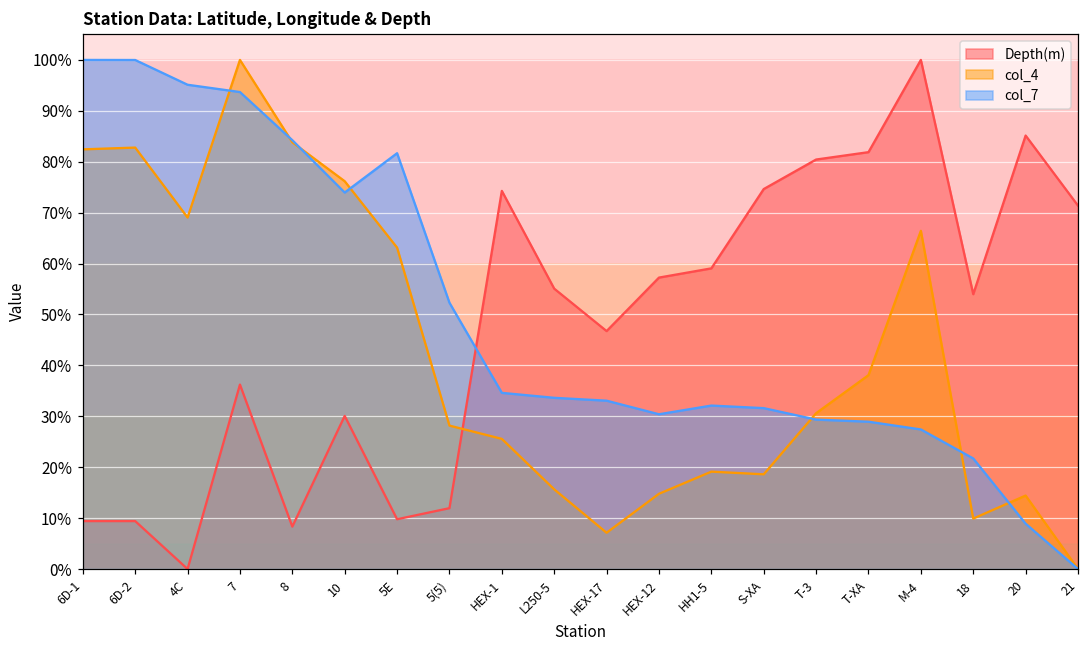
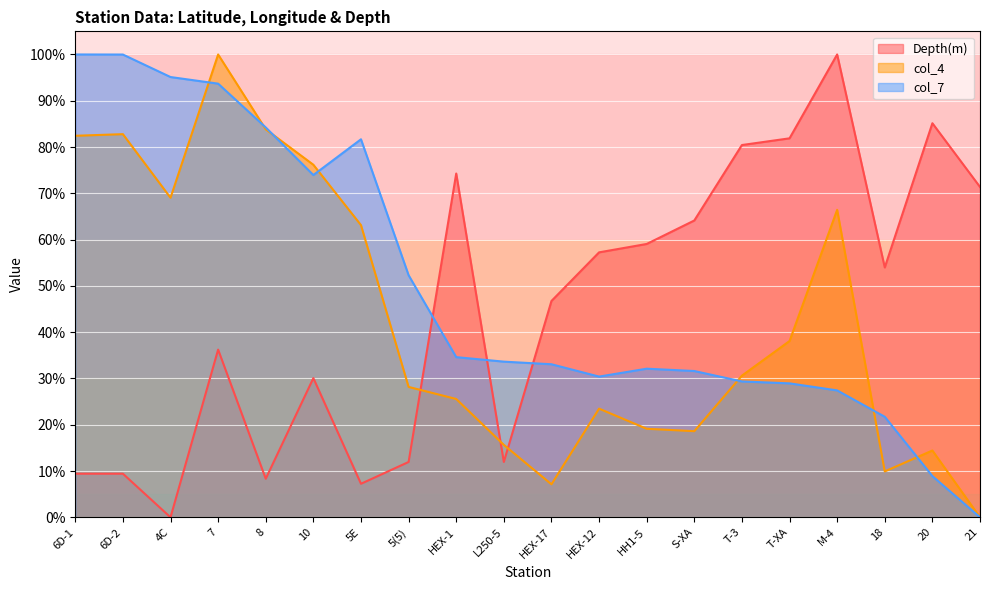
  {
    "Depth(m)": {
      "6D-1": "9%",
      "6D-2": "9%",
      "4C": "0%",
      "7": "36%",
      "8": "8%",
      "10": "30%",
-     "5E": "10%",
+     "5E": "7%",
      "5(5)": "12%",
      "HEX-1": "74%",
-     "L250-5": "55%",
+     "L250-5": "12%",
      "HEX-17": "47%",
      "HEX-12": "57%",
      "HH1-5": "59%",
-     "S-XA": "75%",
+     "S-XA": "64%",
      "T-3": "80%",
      "T-XA": "82%",
      "M-4": "100%",
      "18": "54%",
      "20": "85%",
      "21": "71%"
    },
    "col_4": {
      "6D-1": "82%",
      "6D-2": "83%",
      "4C": "69%",
      "7": "100%",
      "10": "76%",
      "5E": "63%",
      "5(5)": "28%",
      "HEX-1": "26%",
      "L250-5": "16%",
      "HEX-17": "7%",
-     "HEX-12": "15%",
+     "HEX-12": "23%",
      "HH1-5": "19%",
      "S-XA": "19%",
      "T-3": "31%",
      "T-XA": "38%",
      "M-4": "66%",
      "18": "10%",
      "20": "14%"
    },
    "col_7": {
      "6D-1": "100%",
      "6D-2": "100%",
      "4C": "95%",
      "7": "94%",
      "10": "74%",
      "5E": "82%",
      "5(5)": "52%",
      "HEX-1": "35%",
      "L250-5": "34%",
      "HEX-17": "33%",
      "HEX-12": "30%",
      "HH1-5": "32%",
      "S-XA": "32%",
      "T-3": "29%",
      "T-XA": "29%",
      "M-4": "27%",
      "18": "22%",
      "20": "9%"
    }
  }
